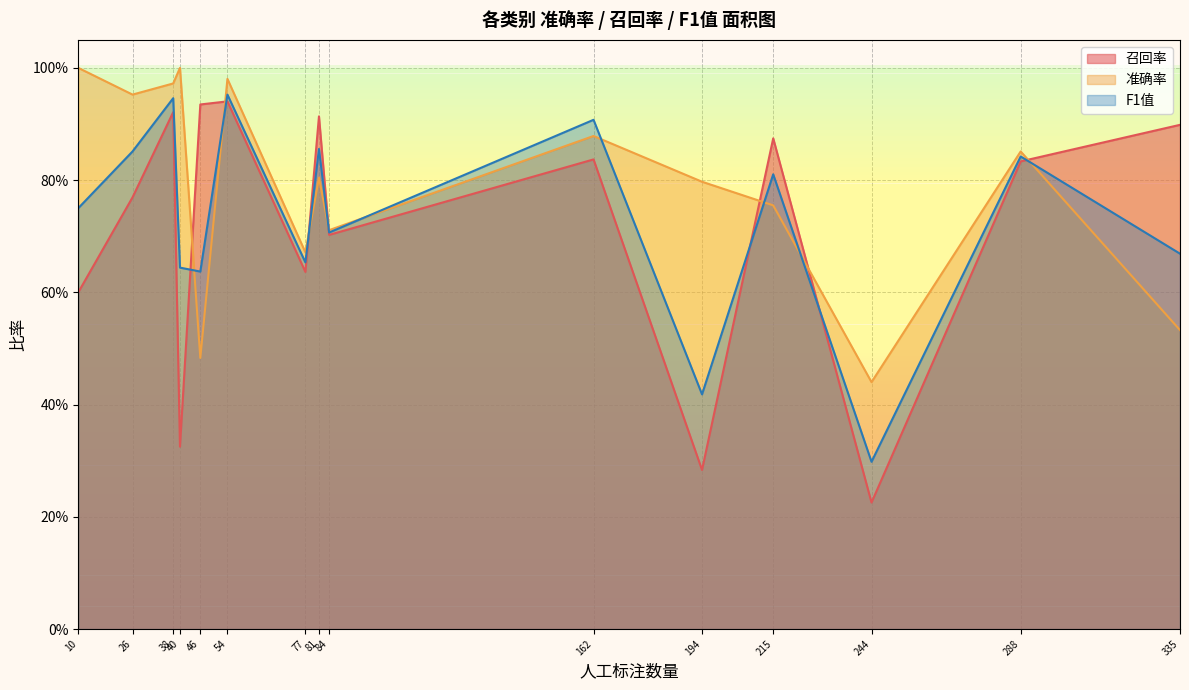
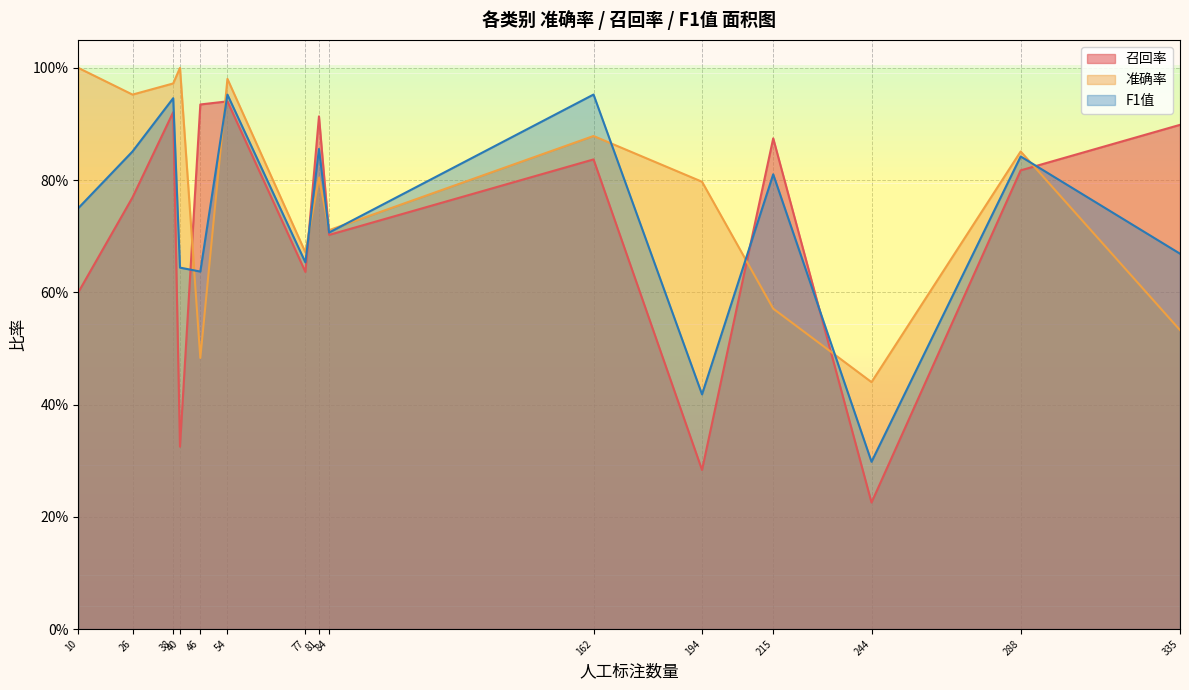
  {
    "召回率": {
      "10": "60%",
      "26": "77%",
      "38": "92%",
      "40": "33%",
      "46": "93%",
      "54": "94%",
      "77": "64%",
      "81": "91%",
      "162": "84%",
      "194": "28%",
      "215": "87%",
      "244": "23%",
-     "288": "83%",
+     "288": "82%",
      "335": "90%"
    },
    "准确率": {
      "10": "100%",
      "26": "95%",
      "38": "97%",
      "40": "100%",
      "46": "48%",
      "54": "98%",
      "77": "67%",
      "81": "80%",
      "162": "88%",
      "194": "80%",
-     "215": "76%",
+     "215": "57%",
      "244": "44%",
      "288": "85%",
      "335": "53%"
    },
    "F1值": {
      "10": "75%",
      "26": "85%",
      "38": "95%",
      "40": "64%",
      "46": "64%",
      "54": "95%",
      "77": "65%",
      "81": "86%",
-     "162": "91%",
+     "162": "95%",
      "194": "42%",
      "215": "81%",
      "244": "30%",
      "288": "84%",
      "335": "67%"
    }
  }
